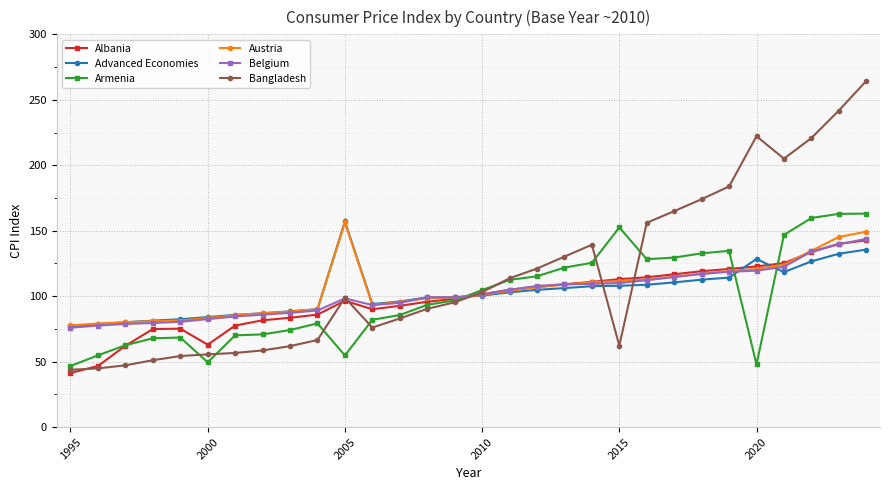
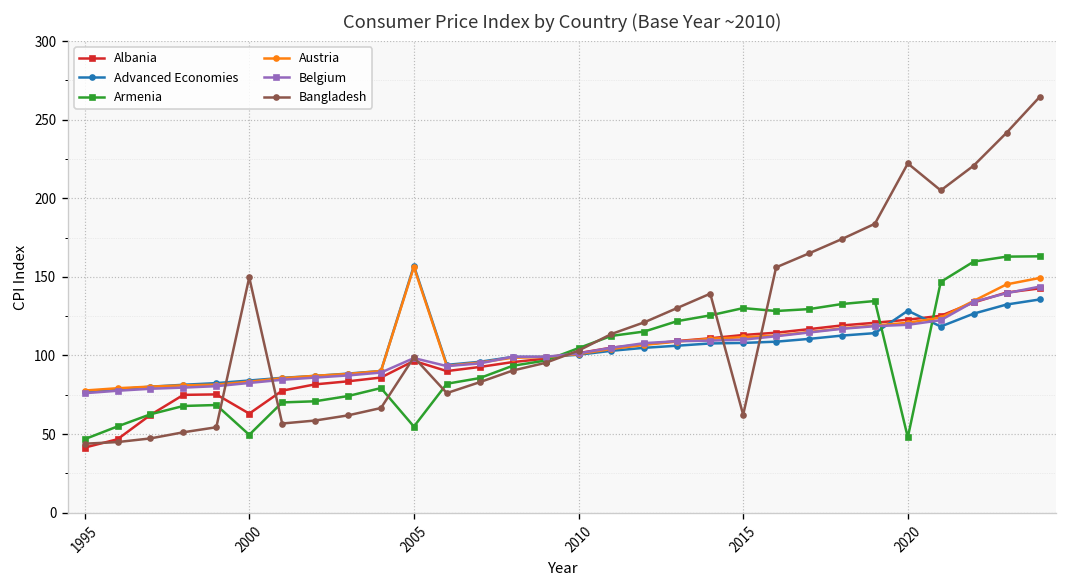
  {
    "Albania": {
      "1995": 41,
      "2000": 63,
      "2020": 123
    },
    "Advanced Economies": {
      "2015": 108,
      "2020": 128
    },
    "Armenia": {
      "1995": 47,
      "2000": 49,
      "2005": 55,
-     "2015": 153,
+     "2015": 130,
      "2020": 48
    },
    "Bangladesh": {
      "1995": 44,
-     "2000": 56,
+     "2000": 150,
      "2015": 62,
      "2020": 222
    }
  }
